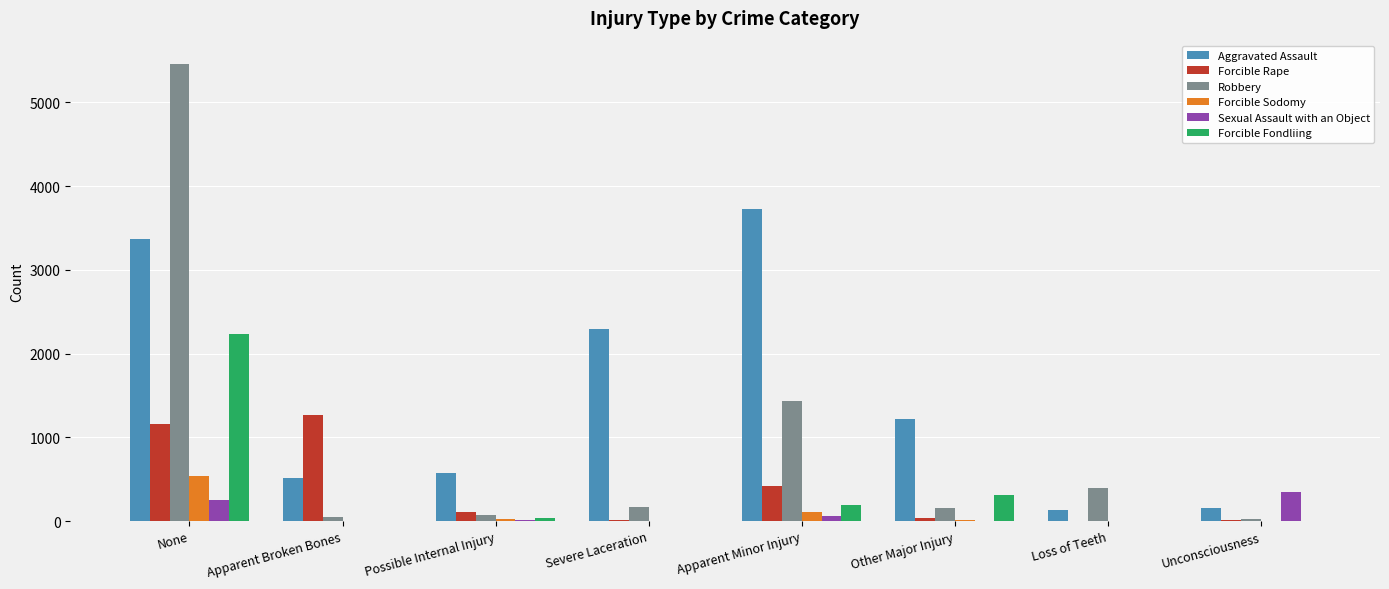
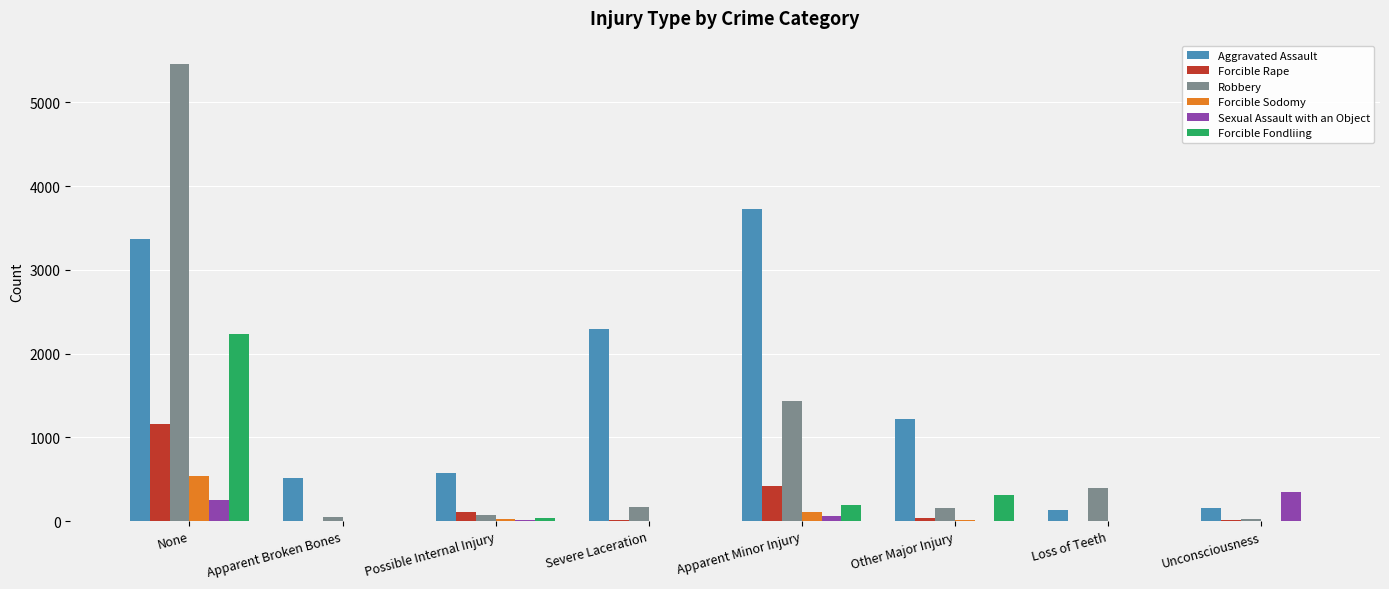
  {
    "Aggravated Assault": {
      "None": 3400,
      "Apparent Broken Bones": 500,
      "Possible Internal Injury": 600,
      "Severe Laceration": 2300,
      "Apparent Minor Injury": 3700,
      "Other Major Injury": 1200,
      "Loss of Teeth": 100,
      "Unconsciousness": 200
    },
    "Forcible Rape": {
      "None": 1200,
-     "Apparent Broken Bones": 1300,
+     "Apparent Broken Bones": 0,
      "Possible Internal Injury": 100,
      "Apparent Minor Injury": 400,
      "Other Major Injury": 0
    },
    "Robbery": {
      "None": 5500,
      "Apparent Broken Bones": 0,
      "Possible Internal Injury": 100,
      "Severe Laceration": 200,
      "Apparent Minor Injury": 1400,
      "Other Major Injury": 200,
      "Loss of Teeth": 400
    },
    "Forcible Sodomy": {
      "None": 500,
      "Apparent Broken Bones": 0,
      "Apparent Minor Injury": 100,
      "Loss of Teeth": 0
    },
    "Sexual Assault with an Object": {
      "None": 300,
      "Apparent Broken Bones": 0,
      "Apparent Minor Injury": 100,
      "Loss of Teeth": 0,
      "Unconsciousness": 300
    },
    "Forcible Fondliing": {
      "None": 2200,
      "Apparent Broken Bones": 0,
      "Possible Internal Injury": 0,
      "Apparent Minor Injury": 200,
      "Other Major Injury": 300,
      "Loss of Teeth": 0
    }
  }
